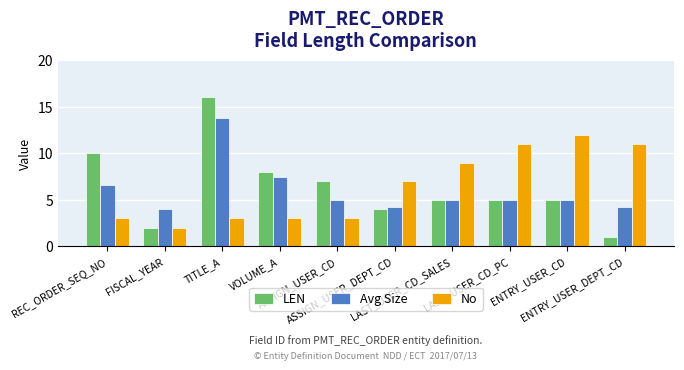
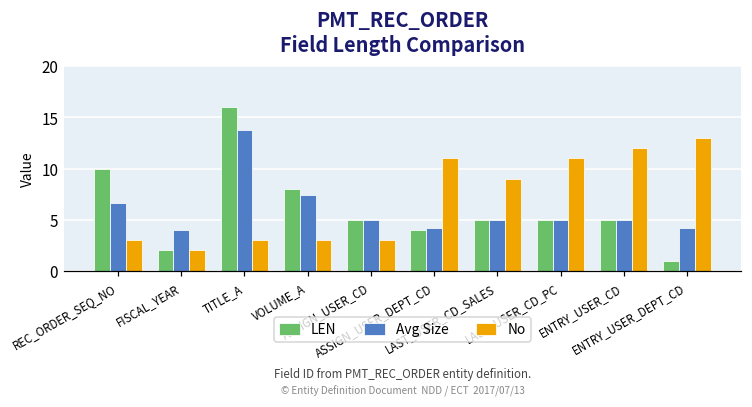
  {
    "LEN": {
      "REC_ORDER_SEQ_NO": 10,
      "FISCAL_YEAR": 2,
      "TITLE_A": 16,
      "VOLUME_A": 8,
-     "ASSIGN_USER_CD": 7,
+     "ASSIGN_USER_CD": 5,
      "ASSIGN_USER_DEPT_CD": 4,
      "LAST_USER_CD_SALES": 5,
      "LAST_USER_CD_PC": 5,
      "ENTRY_USER_CD": 5,
      "ENTRY_USER_DEPT_CD": 1
    },
    "Avg Size": {
      "REC_ORDER_SEQ_NO": 7,
      "FISCAL_YEAR": 4,
      "TITLE_A": 14,
      "VOLUME_A": 7,
      "ASSIGN_USER_CD": 5,
      "ASSIGN_USER_DEPT_CD": 4,
      "LAST_USER_CD_SALES": 5,
      "LAST_USER_CD_PC": 5,
      "ENTRY_USER_CD": 5,
      "ENTRY_USER_DEPT_CD": 4
    },
    "No": {
      "REC_ORDER_SEQ_NO": 3,
      "FISCAL_YEAR": 2,
      "TITLE_A": 3,
      "VOLUME_A": 3,
      "ASSIGN_USER_CD": 3,
-     "ASSIGN_USER_DEPT_CD": 7,
+     "ASSIGN_USER_DEPT_CD": 11,
      "LAST_USER_CD_SALES": 9,
      "LAST_USER_CD_PC": 11,
      "ENTRY_USER_CD": 12,
-     "ENTRY_USER_DEPT_CD": 11
+     "ENTRY_USER_DEPT_CD": 13
    }
  }
